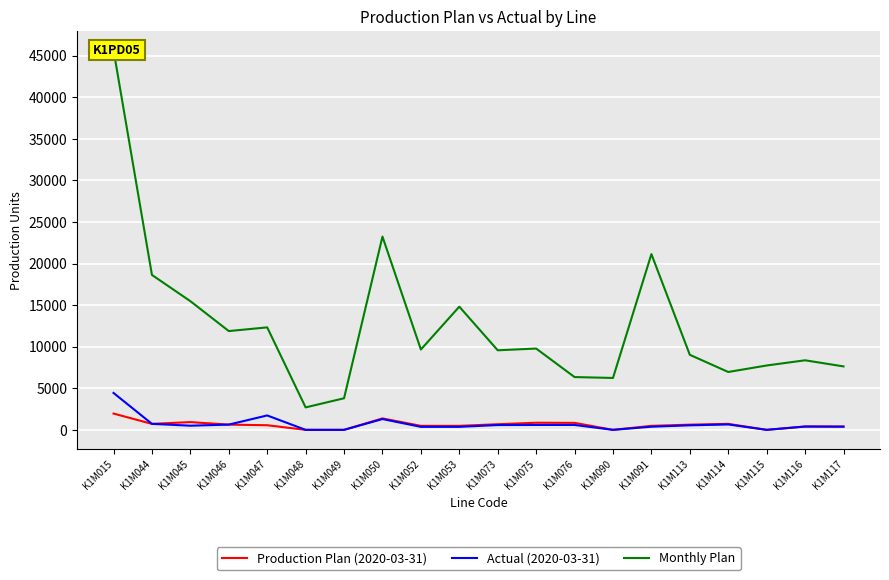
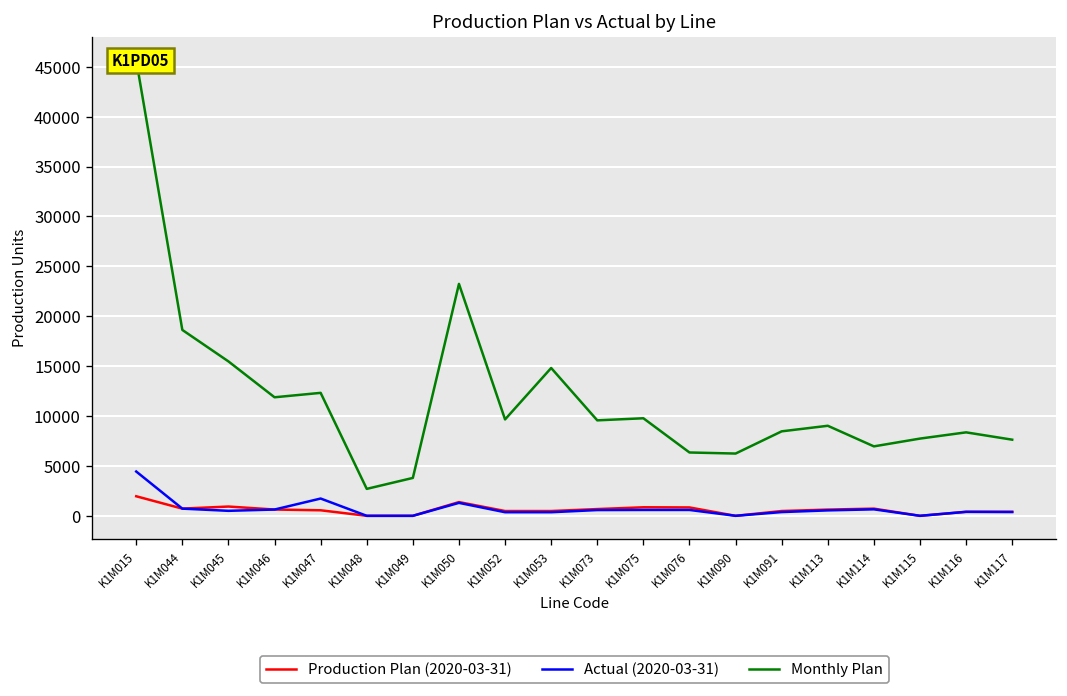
  {
    "Production Plan (2020-03-31)": {
      "K1M015": 2000,
      "K1M045": 1000,
      "K1M047": 1000
    },
    "Actual (2020-03-31)": {
      "K1M015": 4000,
      "K1M045": 1000,
      "K1M047": 2000
    },
    "Monthly Plan": {
      "K1M044": 19000,
      "K1M045": 15000,
      "K1M046": 12000,
      "K1M047": 12000,
      "K1M048": 3000,
      "K1M049": 4000,
      "K1M050": 23000,
      "K1M052": 10000,
      "K1M053": 15000,
      "K1M073": 10000,
      "K1M075": 10000,
      "K1M076": 6000,
      "K1M090": 6000,
-     "K1M091": 21000,
+     "K1M091": 8000,
      "K1M113": 9000,
      "K1M114": 7000,
      "K1M115": 8000,
      "K1M116": 8000,
      "K1M117": 8000
    }
  }
